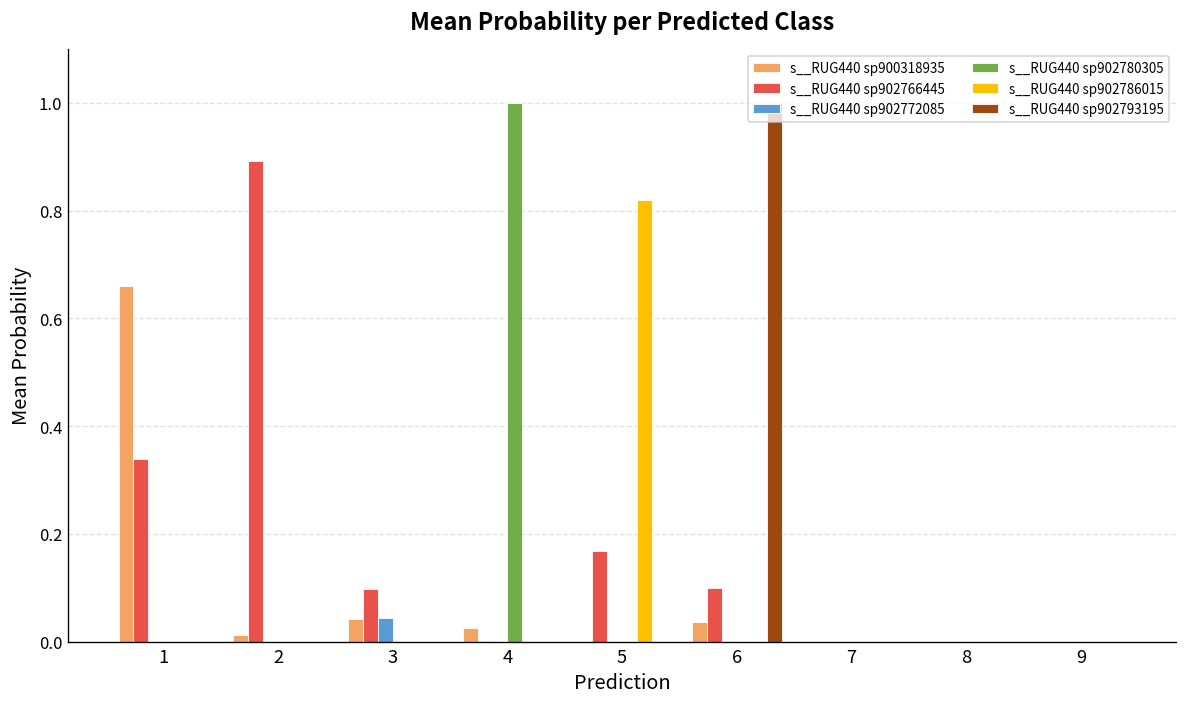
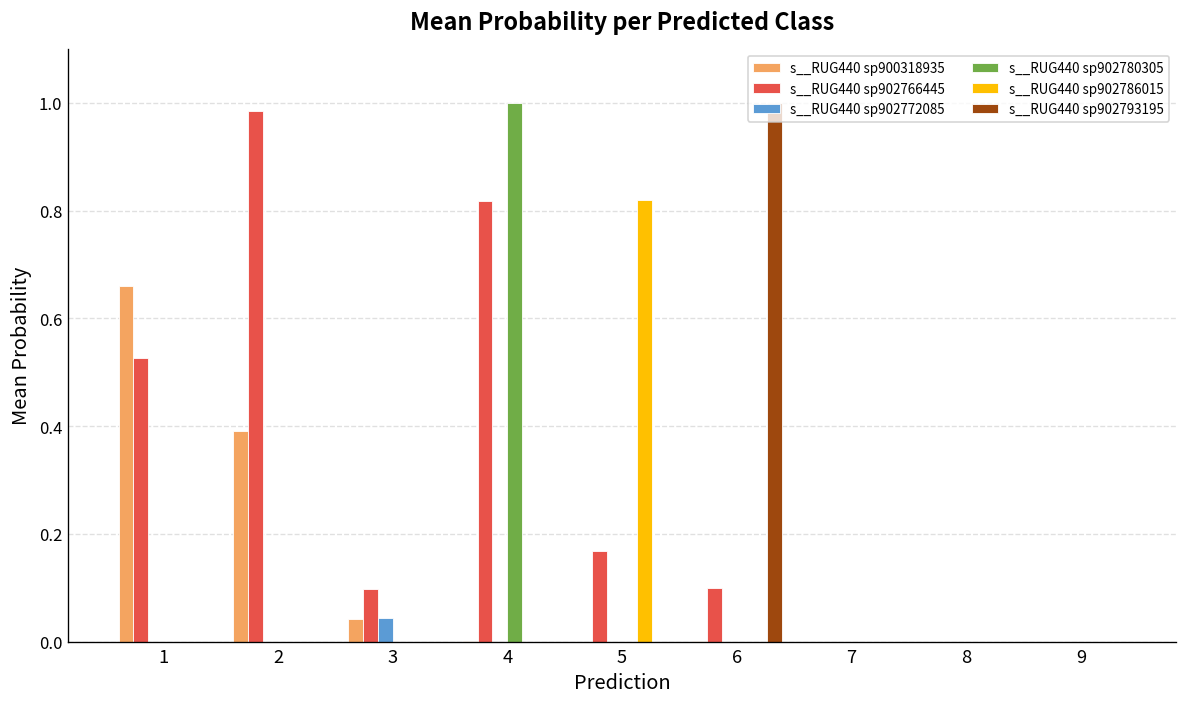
  {
    "s__RUG440 sp900318935": {
      "1": 0.66,
-     "2": 0.01,
+     "2": 0.39,
      "3": 0.04,
-     "4": 0.02,
+     "4": 0.00,
      "5": 0.00,
-     "6": 0.04,
+     "6": 0.00,
      "7": 0.00,
      "8": 0.00,
      "9": 0.00
    },
    "s__RUG440 sp902766445": {
-     "1": 0.34,
-     "2": 0.89,
+     "1": 0.53,
+     "2": 0.99,
      "3": 0.10,
-     "4": 0.00,
+     "4": 0.82,
      "5": 0.17,
      "6": 0.10,
      "7": 0.00,
      "8": 0.00,
      "9": 0.00
    },
    "s__RUG440 sp902772085": {
      "1": 0.00,
      "2": 0.00,
      "3": 0.04,
      "4": 0.00,
      "5": 0.00,
      "6": 0.00,
      "7": 0.00,
      "8": 0.00,
      "9": 0.00
    },
    "s__RUG440 sp902780305": {
      "1": 0.00,
      "2": 0.00,
      "3": 0.00,
      "4": 1.00,
      "5": 0.00,
      "6": 0.00,
      "7": 0.00,
      "8": 0.00,
      "9": 0.00
    },
    "s__RUG440 sp902786015": {
      "1": 0.00,
      "2": 0.00,
      "3": 0.00,
      "4": 0.00,
      "5": 0.82,
      "6": 0.00,
      "7": 0.00,
      "8": 0.00,
      "9": 0.00
    },
    "s__RUG440 sp902793195": {
      "1": 0.00,
      "2": 0.00,
      "3": 0.00,
      "4": 0.00,
      "5": 0.00,
      "7": 0.00,
      "8": 0.00,
      "9": 0.00
    }
  }
